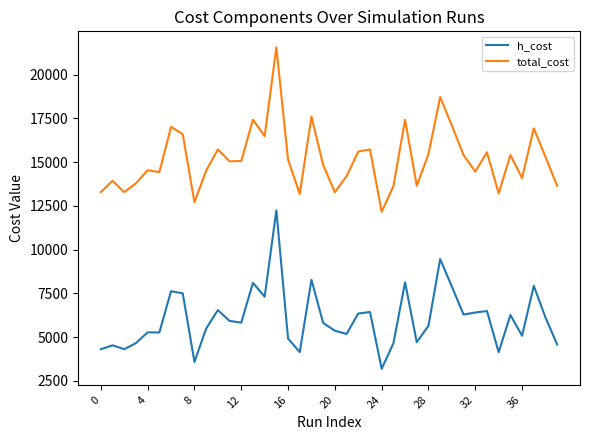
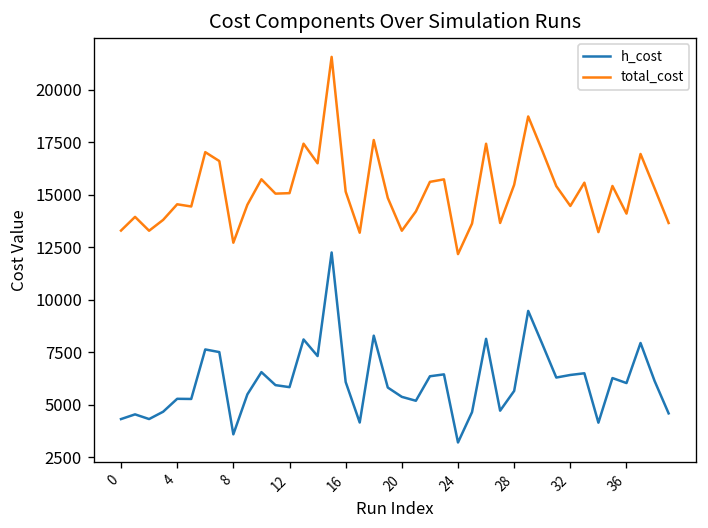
  {
    "h_cost": {
      "0": 4300,
      "4": 5300,
      "8": 3600,
      "12": 5800,
-     "16": 4900,
+     "16": 6100,
      "20": 5400,
      "24": 3200,
      "28": 5600,
      "32": 6400,
-     "36": 5100
+     "36": 6000
    },
    "total_cost": {
      "0": 13300,
      "4": 14500,
      "8": 12700,
      "12": 15100,
      "16": 15100,
      "20": 13300,
      "24": 12200,
      "28": 15500,
      "32": 14500,
      "36": 14100
    }
  }
